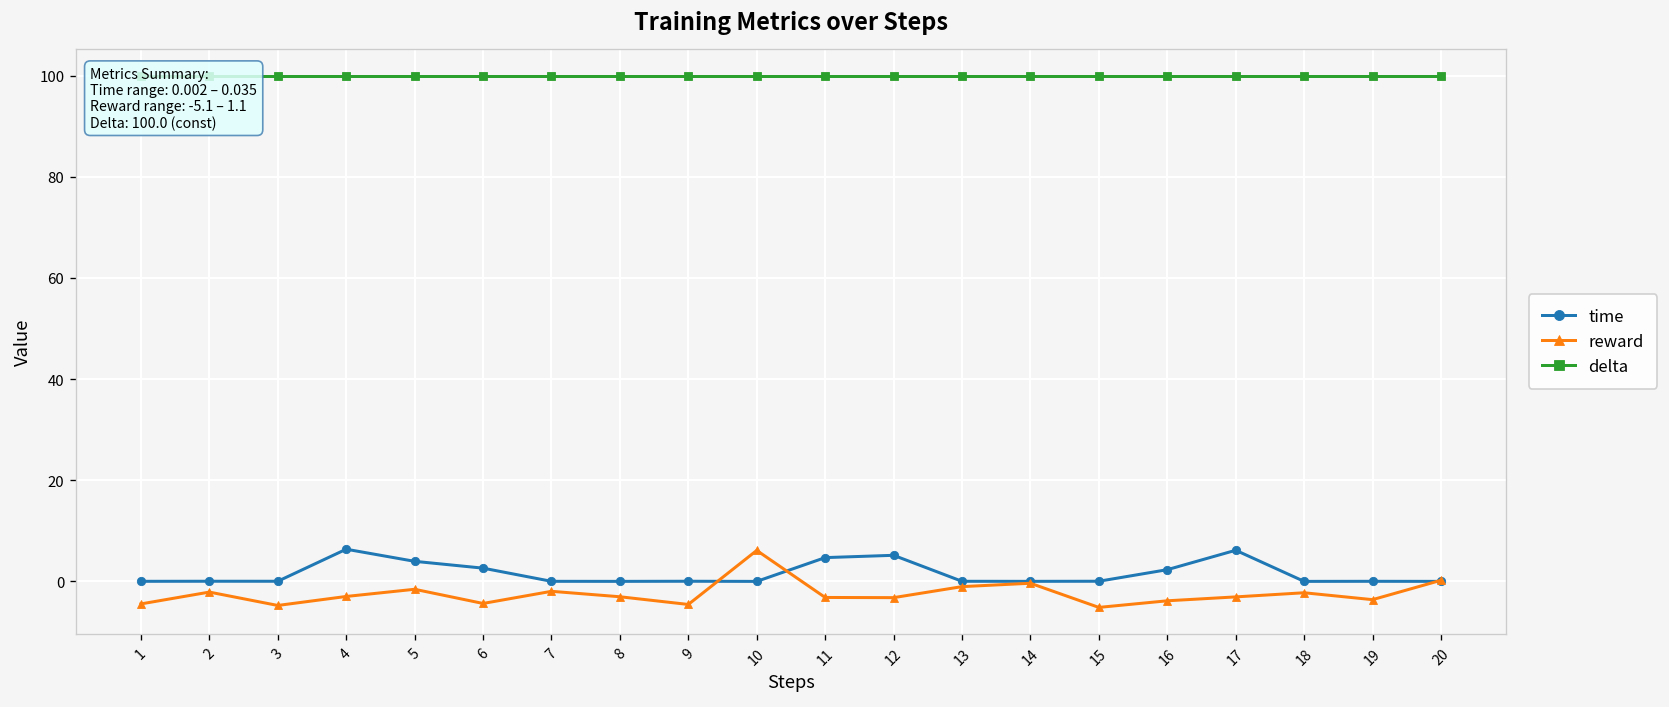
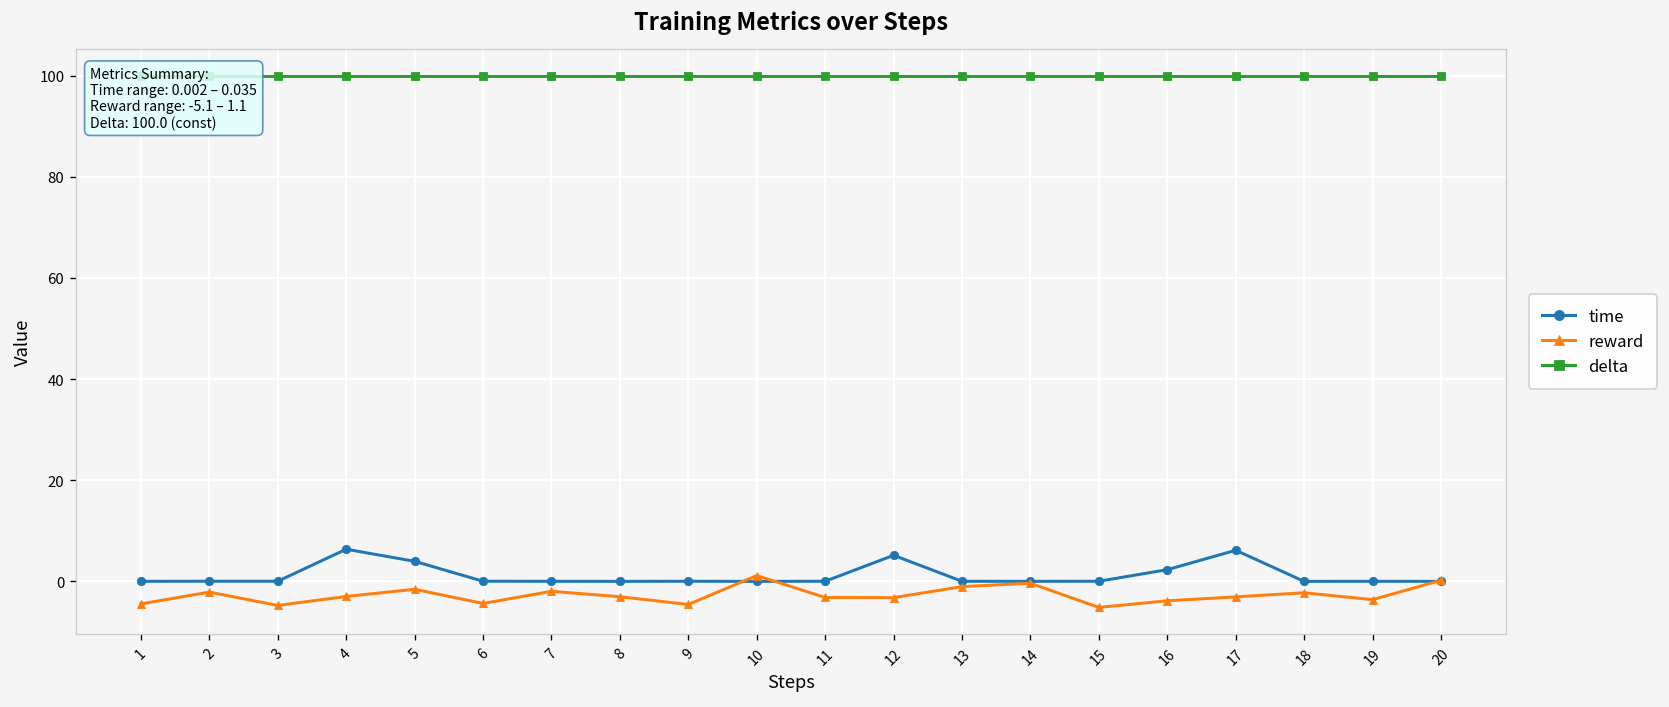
  {
    "time": {
      "1": 0,
      "2": 0,
      "3": 0,
      "4": 6,
      "5": 4,
-     "6": 3,
+     "6": 0,
      "7": 0,
      "8": 0,
      "9": 0,
      "10": 0,
-     "11": 5,
+     "11": 0,
      "12": 5,
      "13": 0,
      "15": 0,
      "16": 2,
      "17": 6,
      "18": 0,
      "19": 0
    },
    "reward": {
      "1": -4,
      "2": -2,
      "3": -5,
      "4": -3,
      "5": -2,
      "6": -4,
      "7": -2,
      "8": -3,
      "9": -5,
-     "10": 6,
+     "10": 1,
      "11": -3,
      "12": -3,
      "13": -1,
      "15": -5,
      "16": -4,
      "17": -3,
      "18": -2,
      "19": -4
    },
    "delta": {
      "3": 100,
      "4": 100,
      "5": 100,
      "6": 100,
      "7": 100,
      "8": 100,
      "9": 100,
      "10": 100,
      "11": 100,
      "12": 100,
      "13": 100,
      "14": 100,
      "15": 100,
      "16": 100,
      "17": 100,
      "18": 100,
      "19": 100,
      "20": 100
    }
  }
